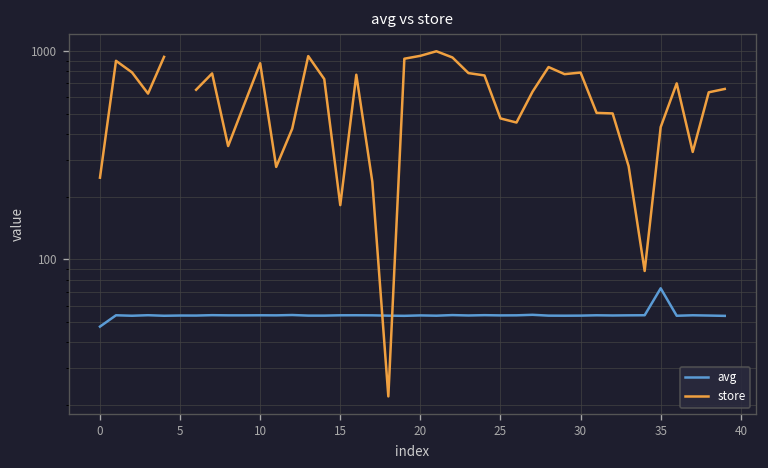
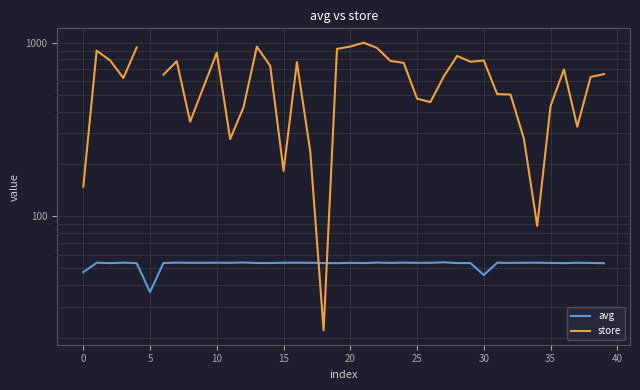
  {
    "avg": {
      "0": 48,
-     "5": 54,
+     "5": 37,
      "10": 54,
      "15": 54,
      "20": 54,
      "25": 54,
-     "30": 54,
-     "35": 73
+     "30": 46,
+     "35": 54
    },
    "store": {
-     "0": 250,
+     "0": 150,
      "10": 900,
      "15": 180,
      "20": 900,
      "25": 480,
      "30": 800,
      "35": 430
    }
  }
